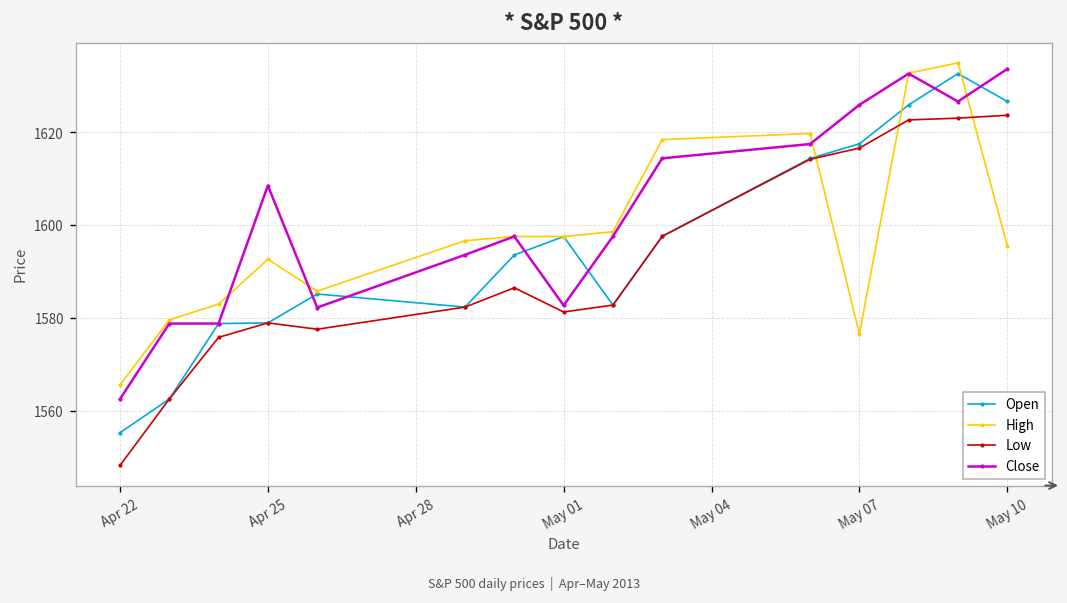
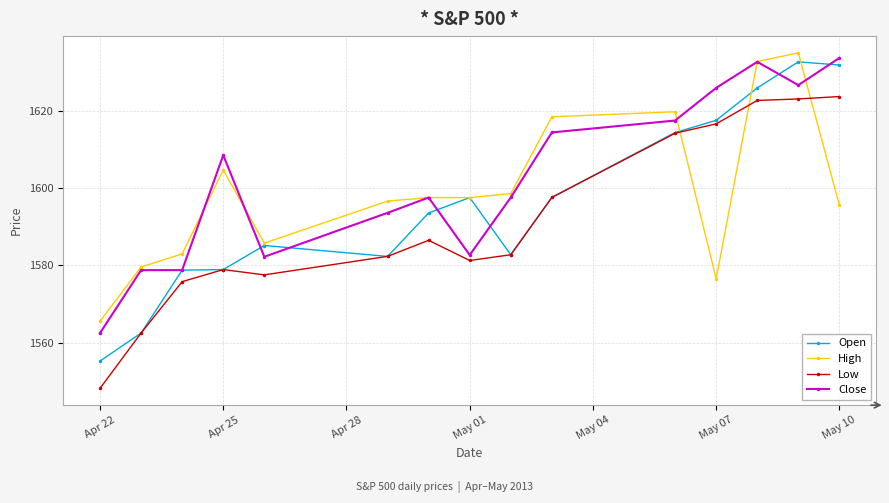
  {
    "Open": {
      "Apr 22": 1555,
      "May 07": 1618,
-     "May 10": 1627
+     "May 10": 1632
    },
    "High": {
      "Apr 22": 1566,
-     "Apr 25": 1593,
+     "Apr 25": 1605,
      "May 07": 1577,
      "May 10": 1596
    },
    "Low": {
      "Apr 22": 1548,
      "May 01": 1581,
      "May 07": 1617,
      "May 10": 1624
    },
    "Close": {
      "Apr 22": 1563,
      "Apr 25": 1609,
      "May 01": 1583,
      "May 07": 1626,
      "May 10": 1634
    }
  }
